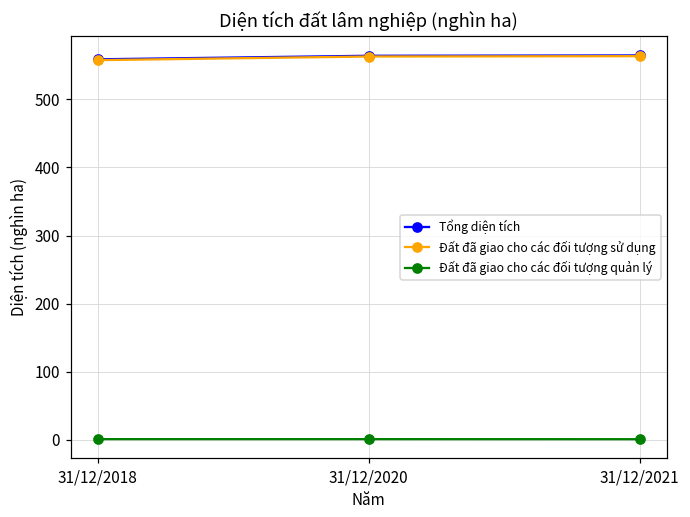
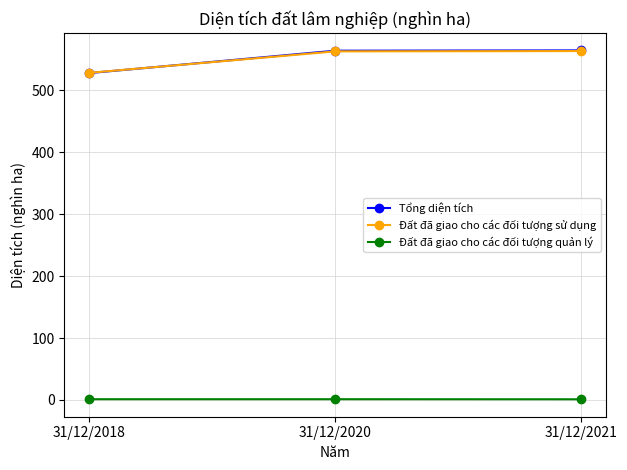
  {
    "Tổng diện tích": {
-     "31/12/2018": 560
+     "31/12/2018": 530
    },
    "Đất đã giao cho các đối tượng sử dụng": {
-     "31/12/2018": 560
+     "31/12/2018": 530
    },
    "Đất đã giao cho các đối tượng quản lý": {
      "31/12/2018": 0,
      "31/12/2020": 0,
      "31/12/2021": 0
    }
  }
